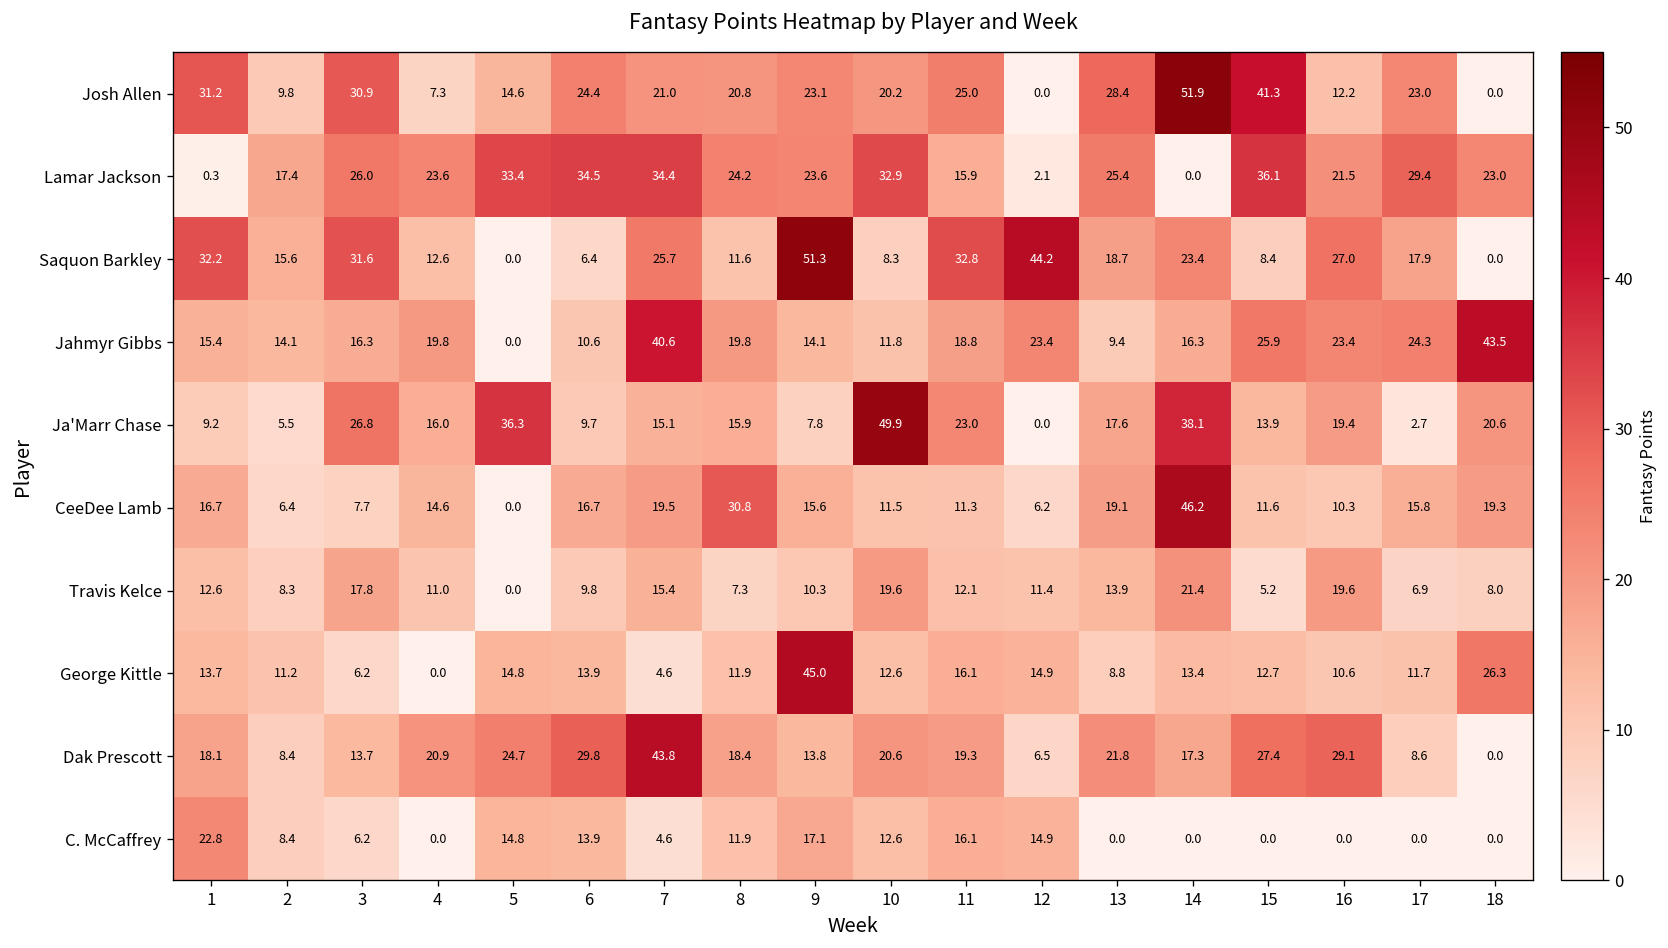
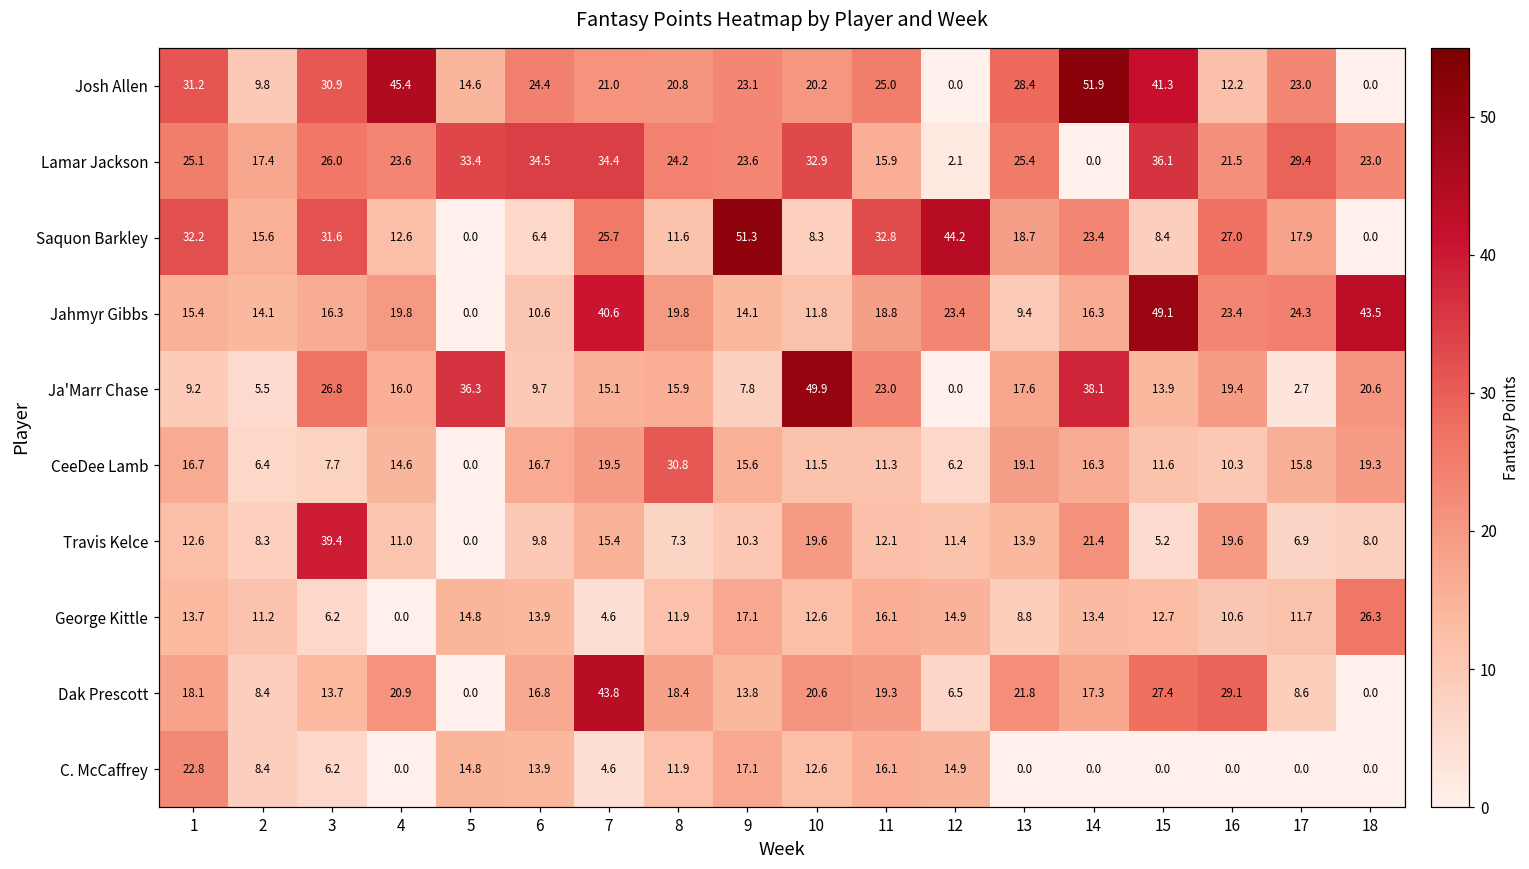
  {
    "Josh Allen": {
      "1": 31.2,
      "2": 9.8,
      "3": 30.9,
-     "4": 7.3,
+     "4": 45.4,
      "5": 14.6,
      "6": 24.4,
      "7": 21.0,
      "8": 20.8,
      "9": 23.1,
      "10": 20.2,
      "11": 25.0,
      "12": 0.0,
      "13": 28.4,
      "14": 51.9,
      "15": 41.3,
      "16": 12.2,
      "17": 23.0,
      "18": 0.0
    },
    "Lamar Jackson": {
-     "1": 0.3,
+     "1": 25.1,
      "2": 17.4,
      "3": 26.0,
      "4": 23.6,
      "5": 33.4,
      "6": 34.5,
      "7": 34.4,
      "8": 24.2,
      "9": 23.6,
      "10": 32.9,
      "11": 15.9,
      "12": 2.1,
      "13": 25.4,
      "14": 0.0,
      "15": 36.1,
      "16": 21.5,
      "17": 29.4,
      "18": 23.0
    },
    "Saquon Barkley": {
      "1": 32.2,
      "2": 15.6,
      "3": 31.6,
      "4": 12.6,
      "5": 0.0,
      "6": 6.4,
      "7": 25.7,
      "8": 11.6,
      "9": 51.3,
      "10": 8.3,
      "11": 32.8,
      "12": 44.2,
      "13": 18.7,
      "14": 23.4,
      "15": 8.4,
      "16": 27.0,
      "17": 17.9,
      "18": 0.0
    },
    "Jahmyr Gibbs": {
      "1": 15.4,
      "2": 14.1,
      "3": 16.3,
      "4": 19.8,
      "5": 0.0,
      "6": 10.6,
      "7": 40.6,
      "8": 19.8,
      "9": 14.1,
      "10": 11.8,
      "11": 18.8,
      "12": 23.4,
      "13": 9.4,
      "14": 16.3,
-     "15": 25.9,
+     "15": 49.1,
      "16": 23.4,
      "17": 24.3,
      "18": 43.5
    },
    "Ja'Marr Chase": {
      "1": 9.2,
      "2": 5.5,
      "3": 26.8,
      "4": 16.0,
      "5": 36.3,
      "6": 9.7,
      "7": 15.1,
      "8": 15.9,
      "9": 7.8,
      "10": 49.9,
      "11": 23.0,
      "12": 0.0,
      "13": 17.6,
      "14": 38.1,
      "15": 13.9,
      "16": 19.4,
      "17": 2.7,
      "18": 20.6
    },
    "CeeDee Lamb": {
      "1": 16.7,
      "2": 6.4,
      "3": 7.7,
      "4": 14.6,
      "5": 0.0,
      "6": 16.7,
      "7": 19.5,
      "8": 30.8,
      "9": 15.6,
      "10": 11.5,
      "11": 11.3,
      "12": 6.2,
      "13": 19.1,
-     "14": 46.2,
+     "14": 16.3,
      "15": 11.6,
      "16": 10.3,
      "17": 15.8,
      "18": 19.3
    },
    "Travis Kelce": {
      "1": 12.6,
      "2": 8.3,
-     "3": 17.8,
+     "3": 39.4,
      "4": 11.0,
      "5": 0.0,
      "6": 9.8,
      "7": 15.4,
      "8": 7.3,
      "9": 10.3,
      "10": 19.6,
      "11": 12.1,
      "12": 11.4,
      "13": 13.9,
      "14": 21.4,
      "15": 5.2,
      "16": 19.6,
      "17": 6.9,
      "18": 8.0
    },
    "George Kittle": {
      "1": 13.7,
      "2": 11.2,
      "3": 6.2,
      "4": 0.0,
      "5": 14.8,
      "6": 13.9,
      "7": 4.6,
      "8": 11.9,
-     "9": 45.0,
+     "9": 17.1,
      "10": 12.6,
      "11": 16.1,
      "12": 14.9,
      "13": 8.8,
      "14": 13.4,
      "15": 12.7,
      "16": 10.6,
      "17": 11.7,
      "18": 26.3
    },
    "Dak Prescott": {
      "1": 18.1,
      "2": 8.4,
      "3": 13.7,
      "4": 20.9,
-     "5": 24.7,
-     "6": 29.8,
+     "5": 0.0,
+     "6": 16.8,
      "7": 43.8,
      "8": 18.4,
      "9": 13.8,
      "10": 20.6,
      "11": 19.3,
      "12": 6.5,
      "13": 21.8,
      "14": 17.3,
      "15": 27.4,
      "16": 29.1,
      "17": 8.6,
      "18": 0.0
    },
    "C. McCaffrey": {
      "1": 22.8,
      "2": 8.4,
      "3": 6.2,
      "4": 0.0,
      "5": 14.8,
      "6": 13.9,
      "7": 4.6,
      "8": 11.9,
      "9": 17.1,
      "10": 12.6,
      "11": 16.1,
      "12": 14.9,
      "13": 0.0,
      "14": 0.0,
      "15": 0.0,
      "16": 0.0,
      "17": 0.0,
      "18": 0.0
    }
  }
